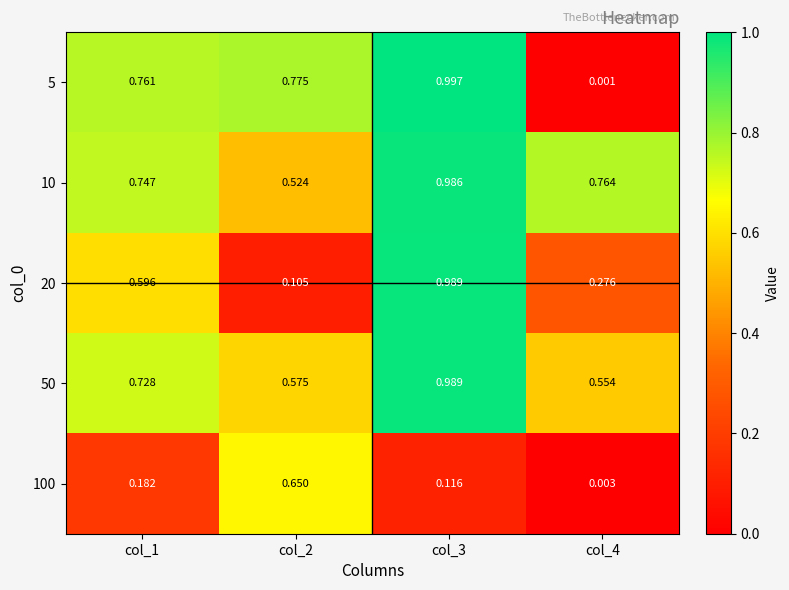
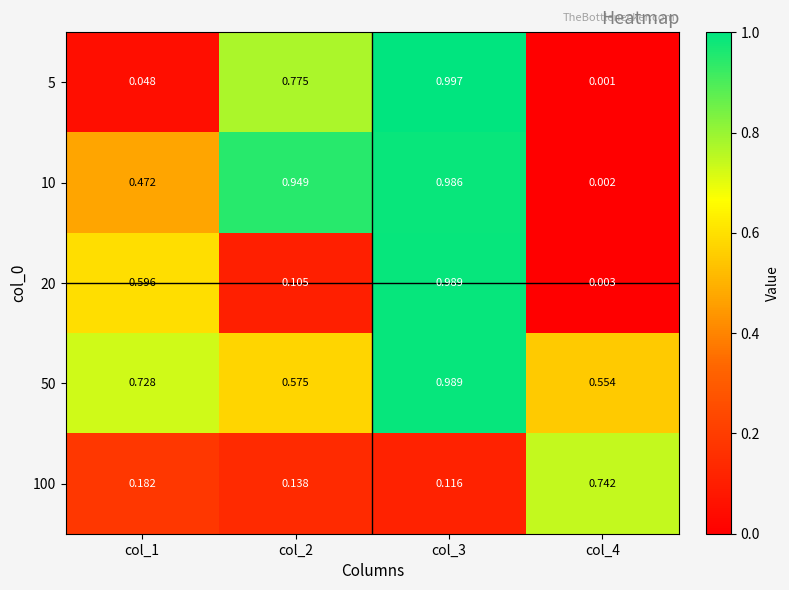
  {
    "5": {
-     "col_1": 0.761,
+     "col_1": 0.048,
      "col_2": 0.775,
      "col_3": 0.997,
      "col_4": 0.001
    },
    "10": {
-     "col_1": 0.747,
-     "col_2": 0.524,
+     "col_1": 0.472,
+     "col_2": 0.949,
      "col_3": 0.986,
-     "col_4": 0.764
+     "col_4": 0.002
    },
    "20": {
      "col_1": 0.596,
      "col_2": 0.105,
      "col_3": 0.989,
-     "col_4": 0.276
+     "col_4": 0.003
    },
    "50": {
      "col_1": 0.728,
      "col_2": 0.575,
      "col_3": 0.989,
      "col_4": 0.554
    },
    "100": {
      "col_1": 0.182,
-     "col_2": 0.650,
+     "col_2": 0.138,
      "col_3": 0.116,
-     "col_4": 0.003
+     "col_4": 0.742
    }
  }
